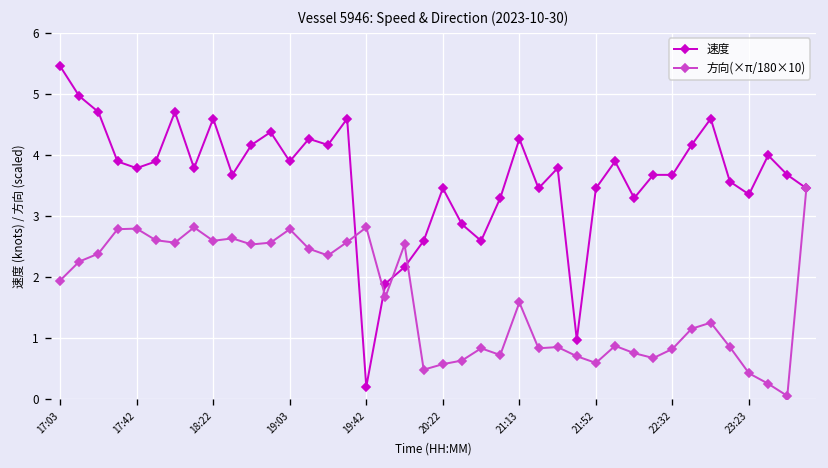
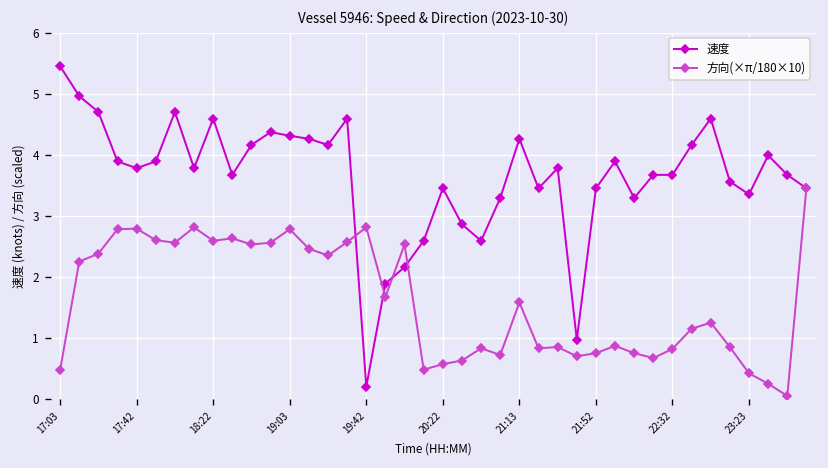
  {
    "速度": {
      "17:03": 5.5,
      "17:42": 3.8,
      "18:22": 4.6,
-     "19:03": 3.9,
+     "19:03": 4.3,
      "19:42": 0.2,
      "20:22": 3.5,
      "21:13": 4.3,
      "21:52": 3.5,
      "22:32": 3.7,
      "23:23": 3.4
    },
    "方向(×π/180×10)": {
-     "17:03": 1.9,
+     "17:03": 0.5,
      "17:42": 2.8,
      "18:22": 2.6,
      "19:03": 2.8,
      "19:42": 2.8,
      "20:22": 0.6,
      "21:13": 1.6,
-     "21:52": 0.6,
+     "21:52": 0.8,
      "22:32": 0.8,
      "23:23": 0.4
    }
  }
